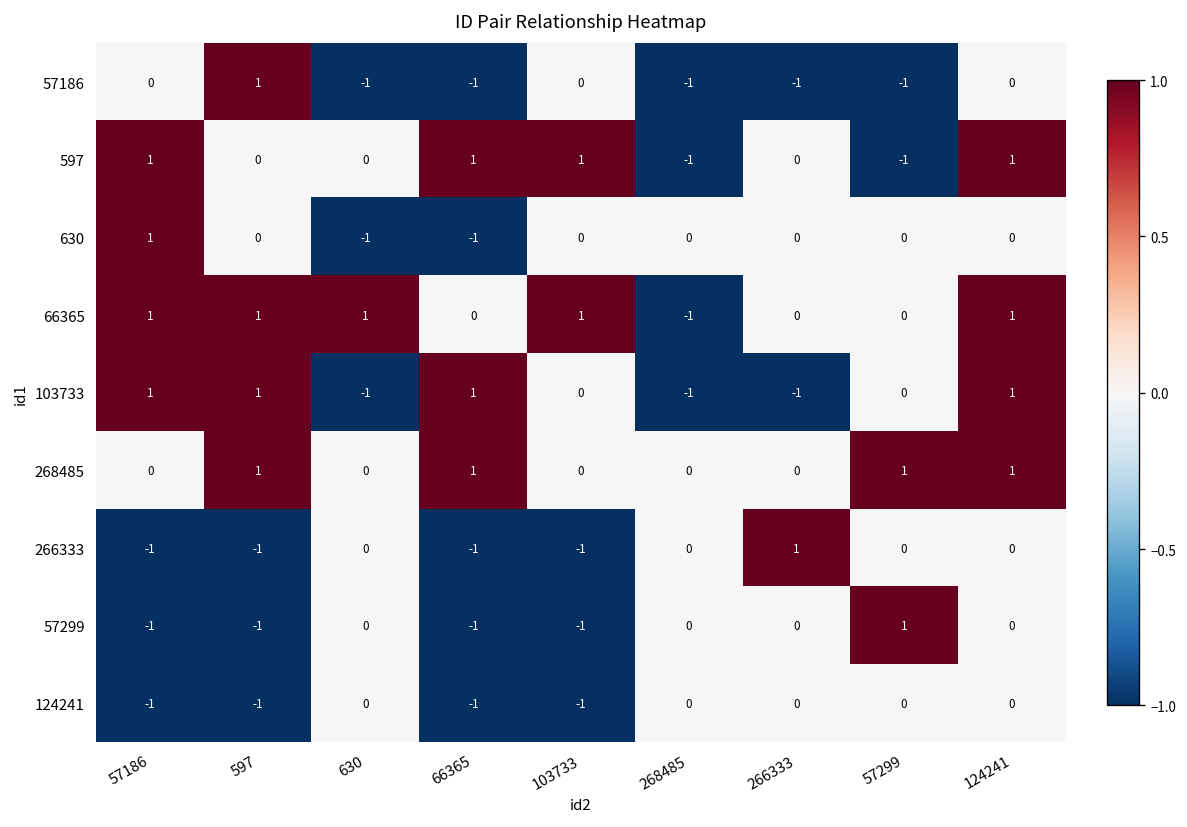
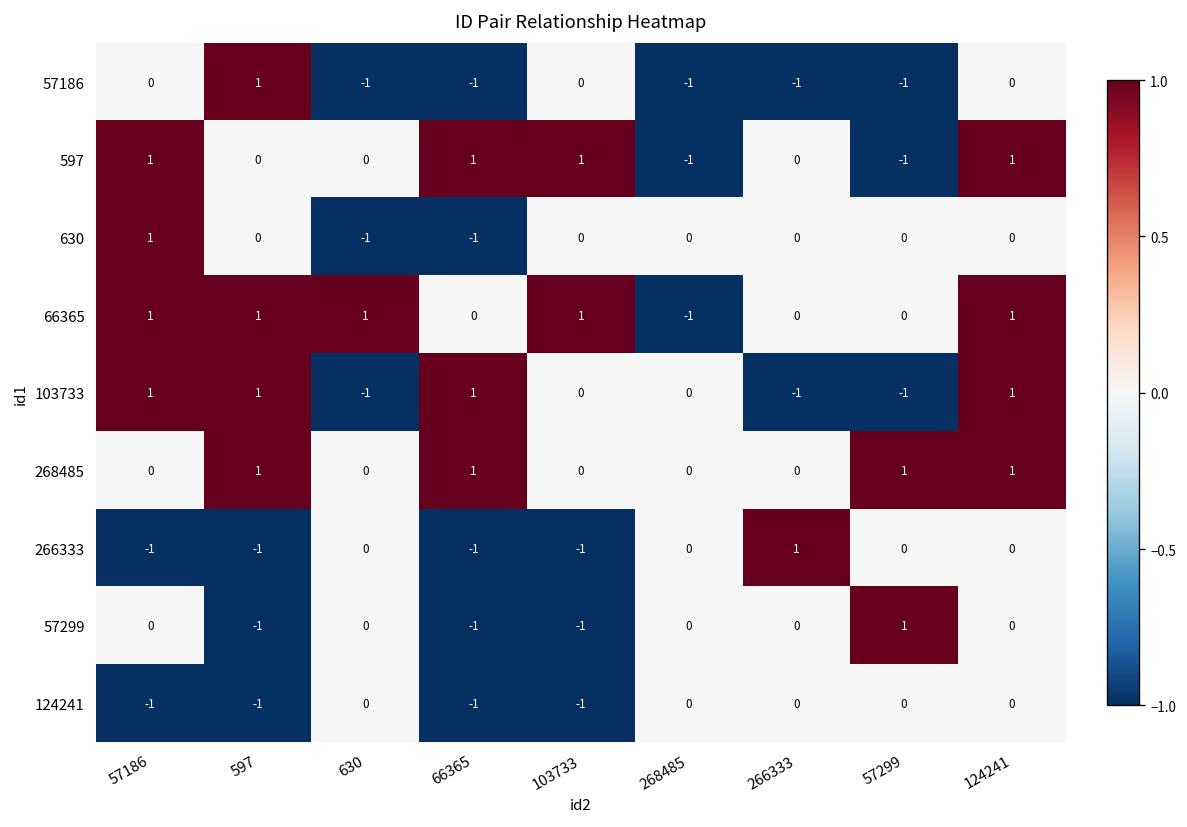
  {
    "57186": {
      "57186": 0,
      "597": 1,
      "630": -1,
      "66365": -1,
      "103733": 0,
      "268485": -1,
      "266333": -1,
      "57299": -1,
      "124241": 0
    },
    "597": {
      "57186": 1,
      "597": 0,
      "630": 0,
      "66365": 1,
      "103733": 1,
      "268485": -1,
      "266333": 0,
      "57299": -1,
      "124241": 1
    },
    "630": {
      "57186": 1,
      "597": 0,
      "630": -1,
      "66365": -1,
      "103733": 0,
      "268485": 0,
      "266333": 0,
      "57299": 0,
      "124241": 0
    },
    "66365": {
      "57186": 1,
      "597": 1,
      "630": 1,
      "66365": 0,
      "103733": 1,
      "268485": -1,
      "266333": 0,
      "57299": 0,
      "124241": 1
    },
    "103733": {
      "57186": 1,
      "597": 1,
      "630": -1,
      "66365": 1,
      "103733": 0,
-     "268485": -1,
+     "268485": 0,
      "266333": -1,
-     "57299": 0,
+     "57299": -1,
      "124241": 1
    },
    "268485": {
      "57186": 0,
      "597": 1,
      "630": 0,
      "66365": 1,
      "103733": 0,
      "268485": 0,
      "266333": 0,
      "57299": 1,
      "124241": 1
    },
    "266333": {
      "57186": -1,
      "597": -1,
      "630": 0,
      "66365": -1,
      "103733": -1,
      "268485": 0,
      "266333": 1,
      "57299": 0,
      "124241": 0
    },
    "57299": {
-     "57186": -1,
+     "57186": 0,
      "597": -1,
      "630": 0,
      "66365": -1,
      "103733": -1,
      "268485": 0,
      "266333": 0,
      "57299": 1,
      "124241": 0
    },
    "124241": {
      "57186": -1,
      "597": -1,
      "630": 0,
      "66365": -1,
      "103733": -1,
      "268485": 0,
      "266333": 0,
      "57299": 0,
      "124241": 0
    }
  }
